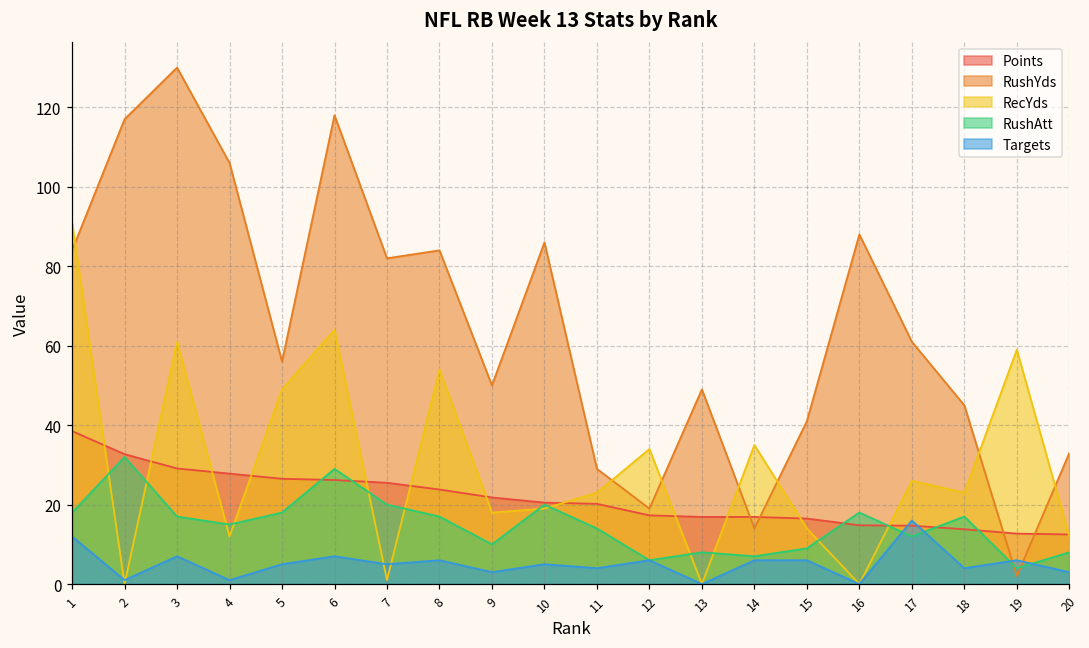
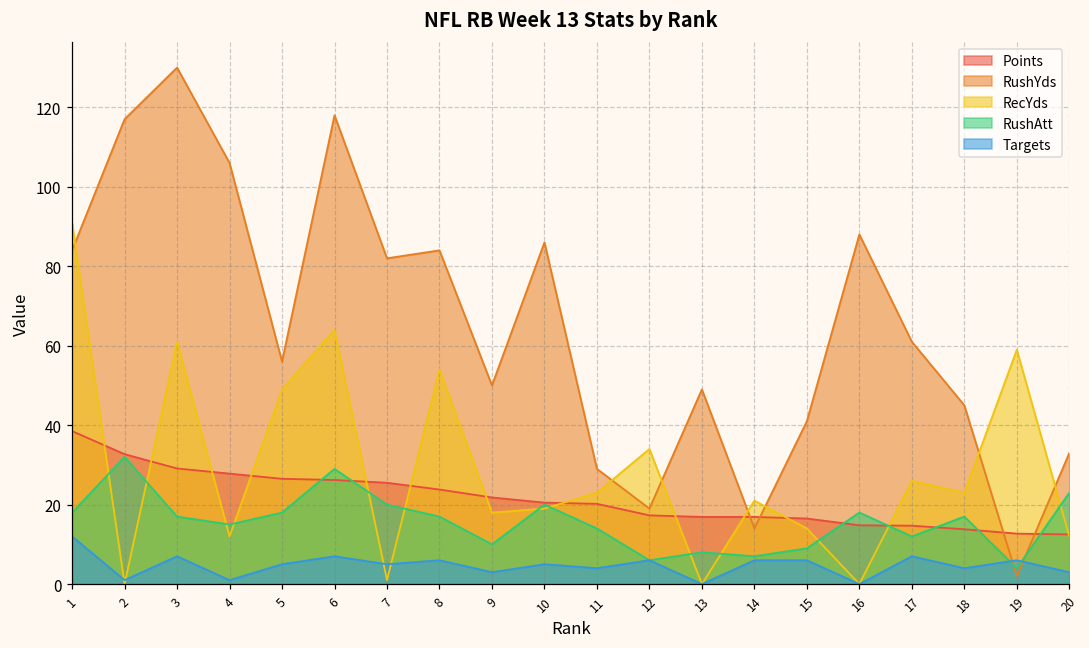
  {
    "RecYds": {
      "1": 91,
      "2": 0,
      "3": 61,
      "4": 12,
      "5": 49,
      "6": 64,
      "7": 1,
      "8": 54,
      "9": 18,
      "10": 19,
      "11": 23,
      "12": 34,
-     "14": 35,
+     "14": 21,
      "15": 14,
      "17": 26,
      "18": 23,
      "19": 59
    },
    "RushAtt": {
      "1": 18,
      "3": 17,
      "4": 15,
      "5": 18,
      "6": 29,
      "7": 20,
      "8": 17,
      "9": 10,
      "11": 14,
      "13": 8,
      "14": 7,
      "15": 9,
      "16": 18,
      "17": 12,
      "18": 17,
      "19": 4,
-     "20": 8
+     "20": 23
    },
    "Targets": {
      "1": 12,
      "2": 1,
      "3": 7,
      "4": 1,
      "5": 5,
      "6": 7,
      "7": 5,
      "8": 6,
      "9": 3,
      "10": 5,
      "11": 4,
      "14": 6,
      "15": 6,
-     "17": 16,
+     "17": 7,
      "18": 4,
      "19": 6,
      "20": 3
    }
  }
